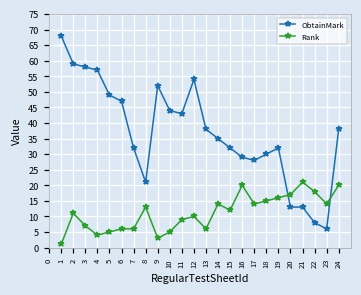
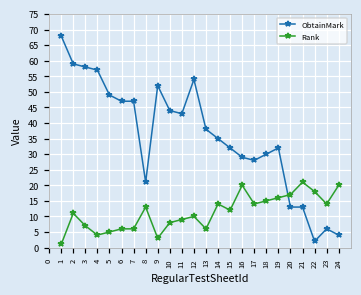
  {
    "ObtainMark": {
      "1": 68,
      "2": 59,
      "3": 58,
      "4": 57,
      "5": 49,
      "6": 47,
-     "7": 32,
+     "7": 47,
      "8": 21,
      "9": 52,
      "10": 44,
      "11": 43,
      "12": 54,
      "13": 38,
      "14": 35,
      "15": 32,
      "16": 29,
      "17": 28,
      "18": 30,
      "19": 32,
      "20": 13,
      "21": 13,
-     "22": 8,
+     "22": 2,
      "23": 6,
-     "24": 38
+     "24": 4
    },
    "Rank": {
      "1": 1,
      "2": 11,
      "3": 7,
      "4": 4,
      "5": 5,
      "6": 6,
      "7": 6,
      "8": 13,
      "9": 3,
-     "10": 5,
+     "10": 8,
      "11": 9,
      "12": 10,
      "13": 6,
      "14": 14,
      "15": 12,
      "16": 20,
      "17": 14,
      "18": 15,
      "19": 16,
      "20": 17,
      "21": 21,
      "22": 18,
      "23": 14,
      "24": 20
    }
  }
